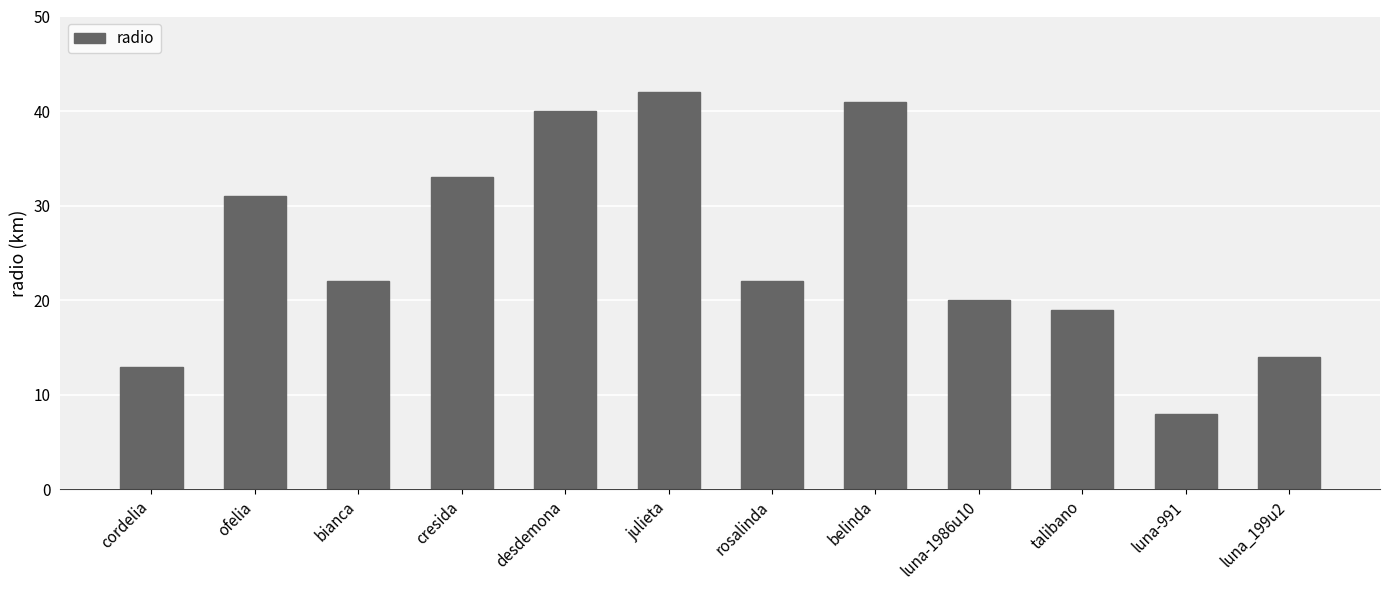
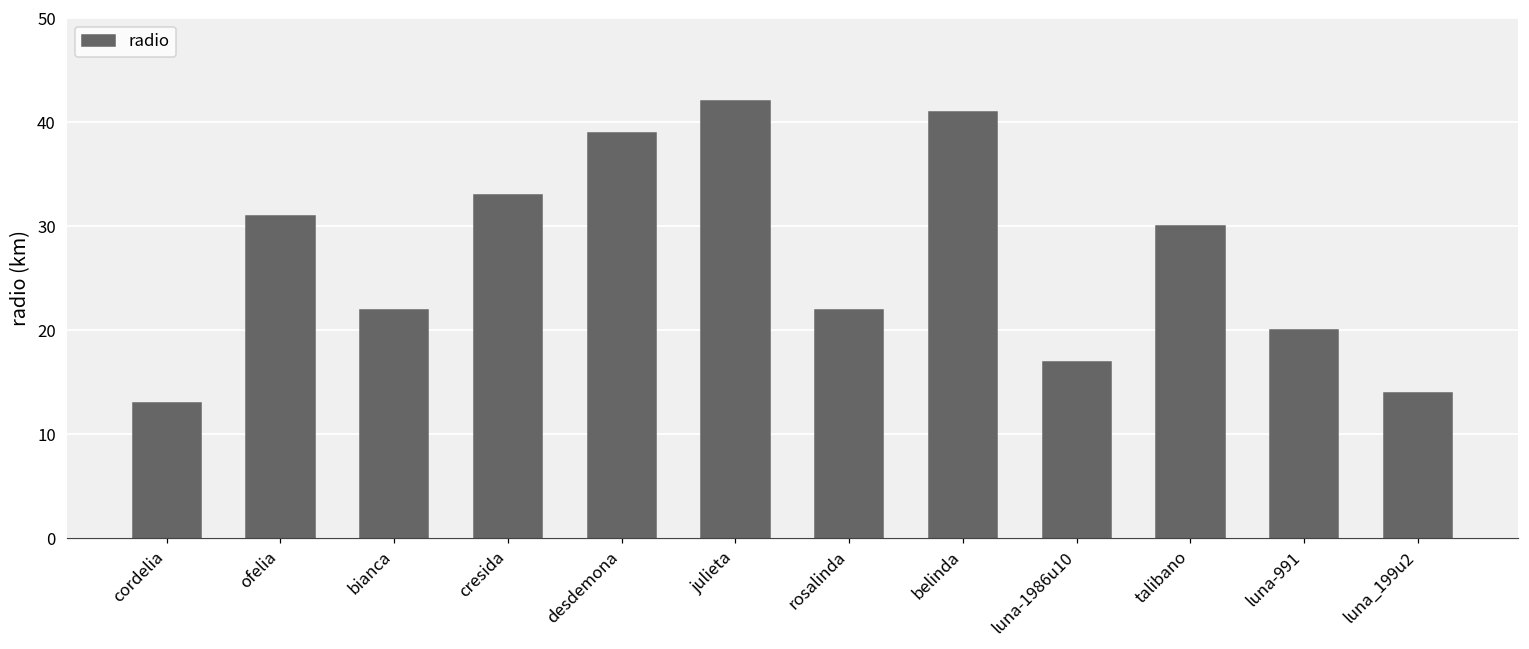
  {
    "cordelia": 13,
    "ofelia": 31,
    "bianca": 22,
    "cresida": 33,
-   "desdemona": 40,
+   "desdemona": 39,
    "julieta": 42,
    "rosalinda": 22,
    "belinda": 41,
-   "luna-1986u10": 20,
-   "talibano": 19,
-   "luna-991": 8,
+   "luna-1986u10": 17,
+   "talibano": 30,
+   "luna-991": 20,
    "luna_199u2": 14
  }
